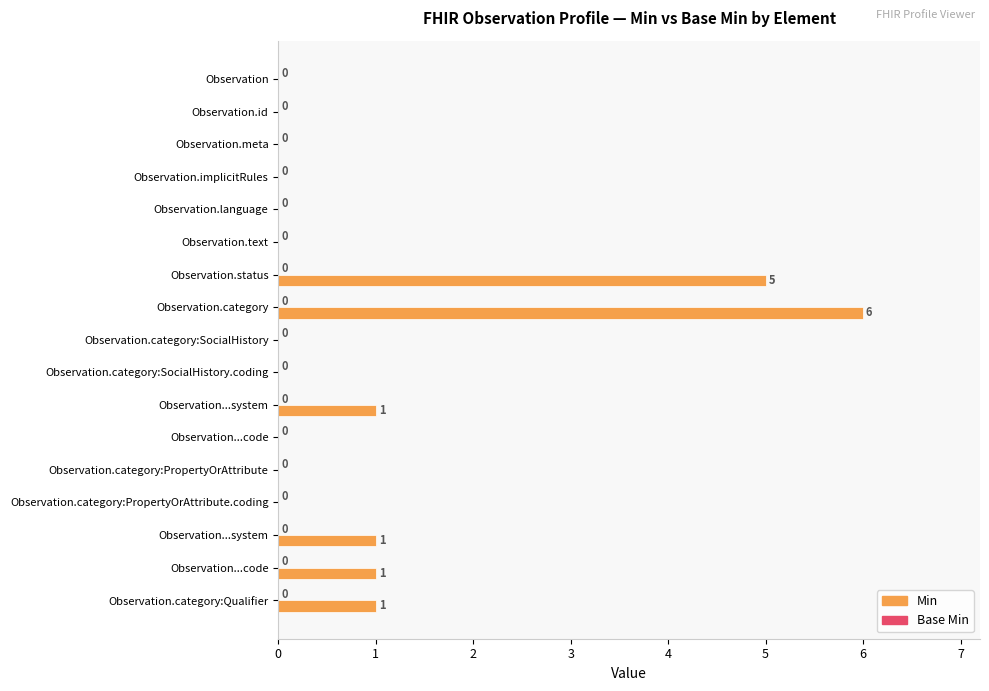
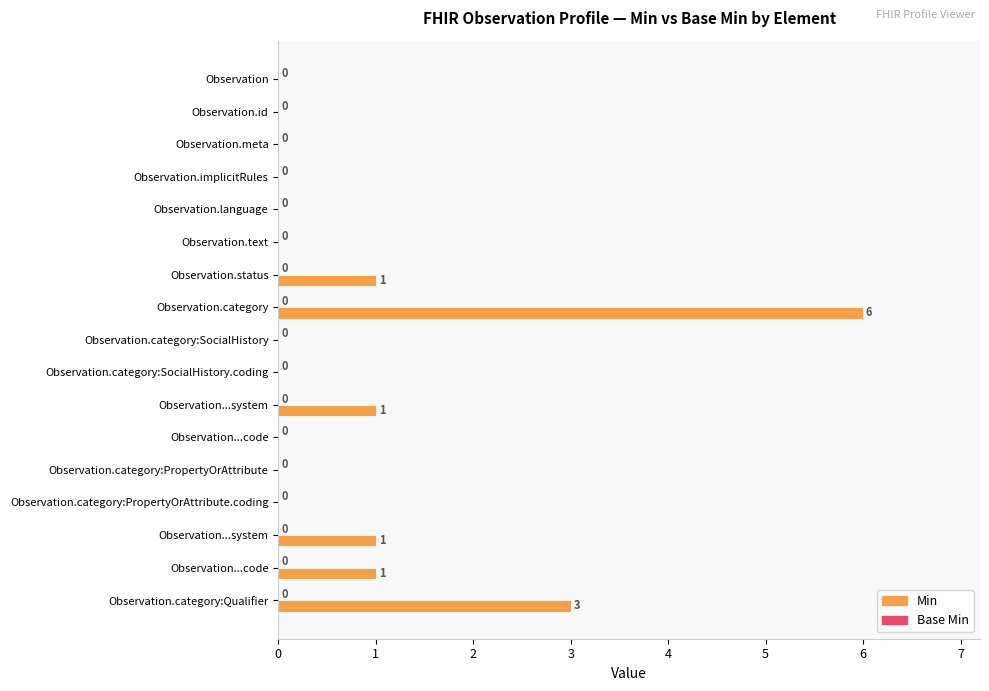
  {
    "Min": {
-     "Observation.status": 5,
+     "Observation.status": 1,
      "Observation.category": 6,
-     "Observation.category:Qualifier": 1
+     "Observation.category:Qualifier": 3
    },
    "Base Min": {
      "Observation": 0,
      "Observation.id": 0,
      "Observation.meta": 0,
      "Observation.implicitRules": 0,
      "Observation.language": 0,
      "Observation.text": 0,
      "Observation.status": 0,
      "Observation.category": 0,
      "Observation.category:SocialHistory": 0,
      "Observation.category:SocialHistory.coding": 0,
      "Observation.category:PropertyOrAttribute": 0,
      "Observation.category:PropertyOrAttribute.coding": 0,
      "Observation.category:Qualifier": 0
    }
  }
